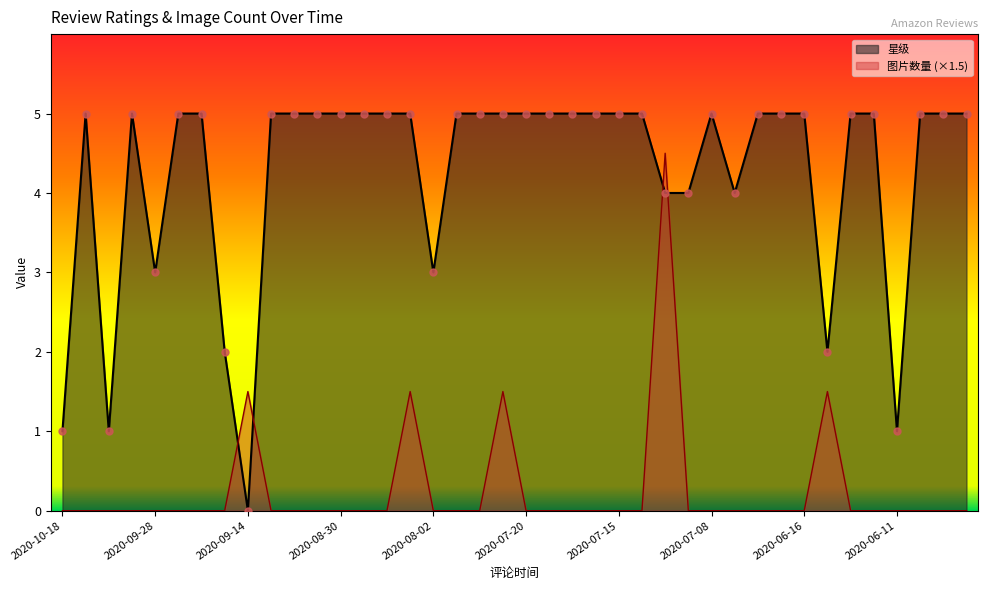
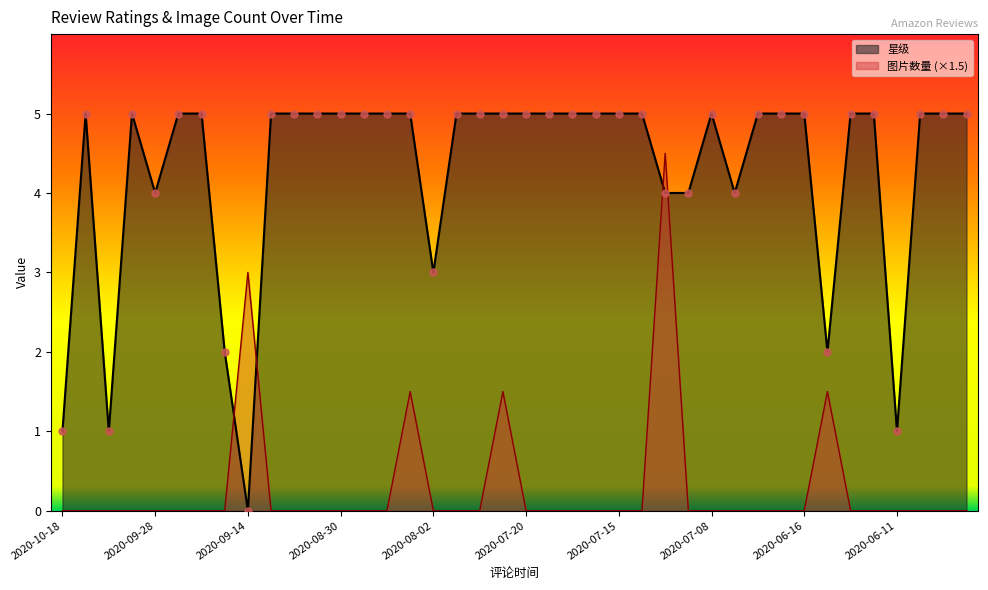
  {
    "星级": {
      "2020-10-18": 1,
-     "2020-09-28": 3,
+     "2020-09-28": 4,
      "2020-09-14": 0,
      "2020-08-30": 5,
      "2020-08-02": 3,
      "2020-07-20": 5,
      "2020-07-08": 5
    },
    "图片数量 (×1.5)": {
      "2020-10-18": 0.0,
      "2020-09-28": 0.0,
-     "2020-09-14": 1.5,
+     "2020-09-14": 3.0,
      "2020-08-30": 0.0,
      "2020-08-02": 0.0,
      "2020-07-20": 0.0,
      "2020-07-08": 0.0
    }
  }
